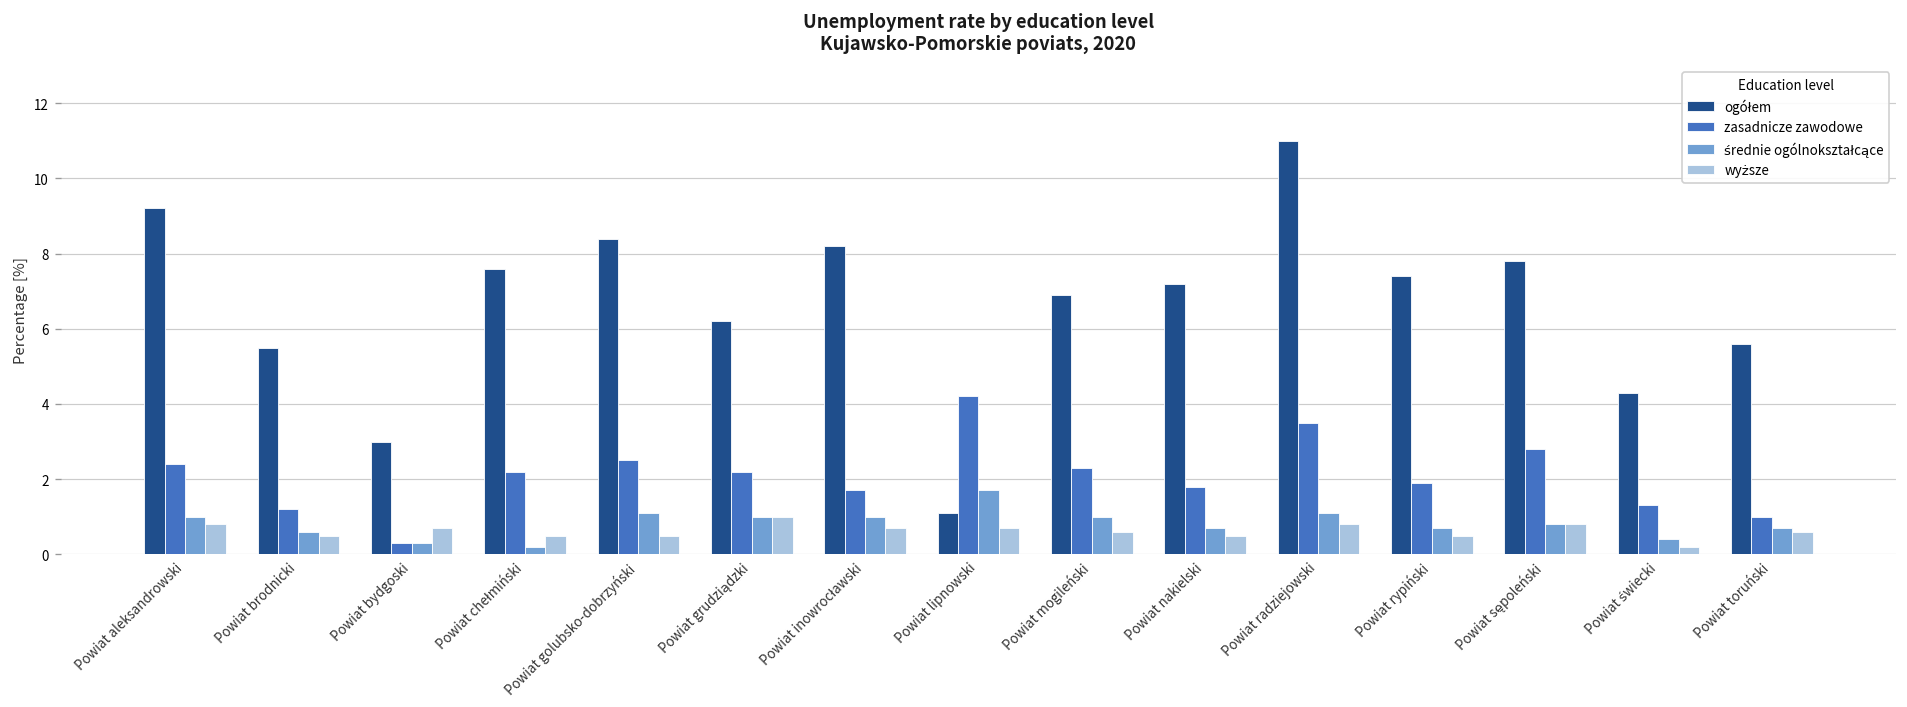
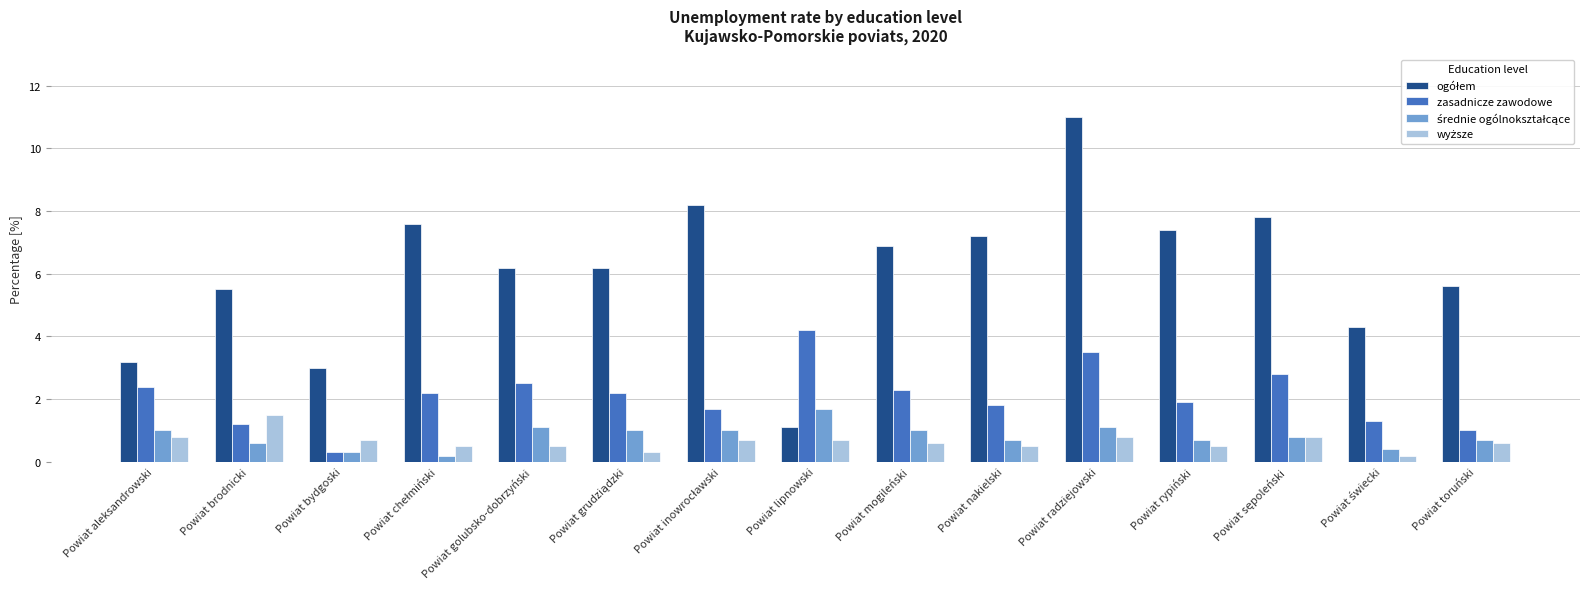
  {
    "ogółem": {
-     "Powiat aleksandrowski": 9.2,
+     "Powiat aleksandrowski": 3.2,
      "Powiat brodnicki": 5.5,
      "Powiat bydgoski": 3.0,
      "Powiat chełmiński": 7.6,
-     "Powiat golubsko-dobrzyński": 8.4,
+     "Powiat golubsko-dobrzyński": 6.2,
      "Powiat grudziądzki": 6.2,
      "Powiat inowrocławski": 8.2,
      "Powiat lipnowski": 1.1,
      "Powiat mogileński": 6.9,
      "Powiat nakielski": 7.2,
      "Powiat radziejowski": 11.0,
      "Powiat rypiński": 7.4,
      "Powiat sępoleński": 7.8,
      "Powiat świecki": 4.3,
      "Powiat toruński": 5.6
    },
    "zasadnicze zawodowe": {
      "Powiat aleksandrowski": 2.4,
      "Powiat brodnicki": 1.2,
      "Powiat bydgoski": 0.3,
      "Powiat chełmiński": 2.2,
      "Powiat golubsko-dobrzyński": 2.5,
      "Powiat grudziądzki": 2.2,
      "Powiat inowrocławski": 1.7,
      "Powiat lipnowski": 4.2,
      "Powiat mogileński": 2.3,
      "Powiat nakielski": 1.8,
      "Powiat radziejowski": 3.5,
      "Powiat rypiński": 1.9,
      "Powiat sępoleński": 2.8,
      "Powiat świecki": 1.3,
      "Powiat toruński": 1.0
    },
    "średnie ogólnokształcące": {
      "Powiat aleksandrowski": 1.0,
      "Powiat brodnicki": 0.6,
      "Powiat bydgoski": 0.3,
      "Powiat chełmiński": 0.2,
      "Powiat golubsko-dobrzyński": 1.1,
      "Powiat grudziądzki": 1.0,
      "Powiat inowrocławski": 1.0,
      "Powiat lipnowski": 1.7,
      "Powiat mogileński": 1.0,
      "Powiat nakielski": 0.7,
      "Powiat radziejowski": 1.1,
      "Powiat rypiński": 0.7,
      "Powiat sępoleński": 0.8,
      "Powiat świecki": 0.4,
      "Powiat toruński": 0.7
    },
    "wyższe": {
      "Powiat aleksandrowski": 0.8,
-     "Powiat brodnicki": 0.5,
+     "Powiat brodnicki": 1.5,
      "Powiat bydgoski": 0.7,
      "Powiat chełmiński": 0.5,
      "Powiat golubsko-dobrzyński": 0.5,
-     "Powiat grudziądzki": 1.0,
+     "Powiat grudziądzki": 0.3,
      "Powiat inowrocławski": 0.7,
      "Powiat lipnowski": 0.7,
      "Powiat mogileński": 0.6,
      "Powiat nakielski": 0.5,
      "Powiat radziejowski": 0.8,
      "Powiat rypiński": 0.5,
      "Powiat sępoleński": 0.8,
      "Powiat świecki": 0.2,
      "Powiat toruński": 0.6
    }
  }
